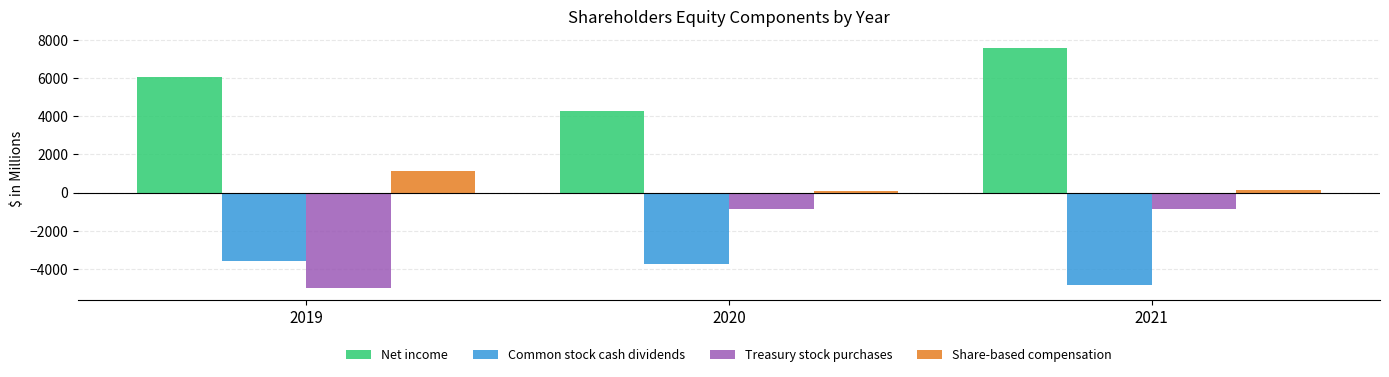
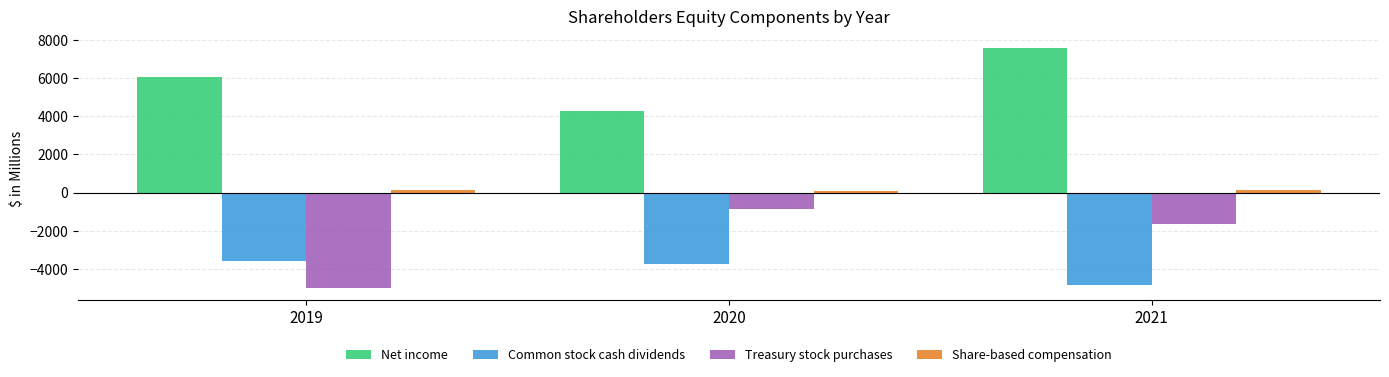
  {
    "Net income": {
      "2019": 6000,
      "2020": 4300,
      "2021": 7500
    },
    "Common stock cash dividends": {
      "2019": -3600,
      "2020": -3800,
      "2021": -4900
    },
    "Treasury stock purchases": {
      "2019": -5000,
      "2020": -900,
-     "2021": -800
+     "2021": -1700
    },
    "Share-based compensation": {
-     "2019": 1100,
+     "2019": 100,
      "2021": 100
    }
  }
